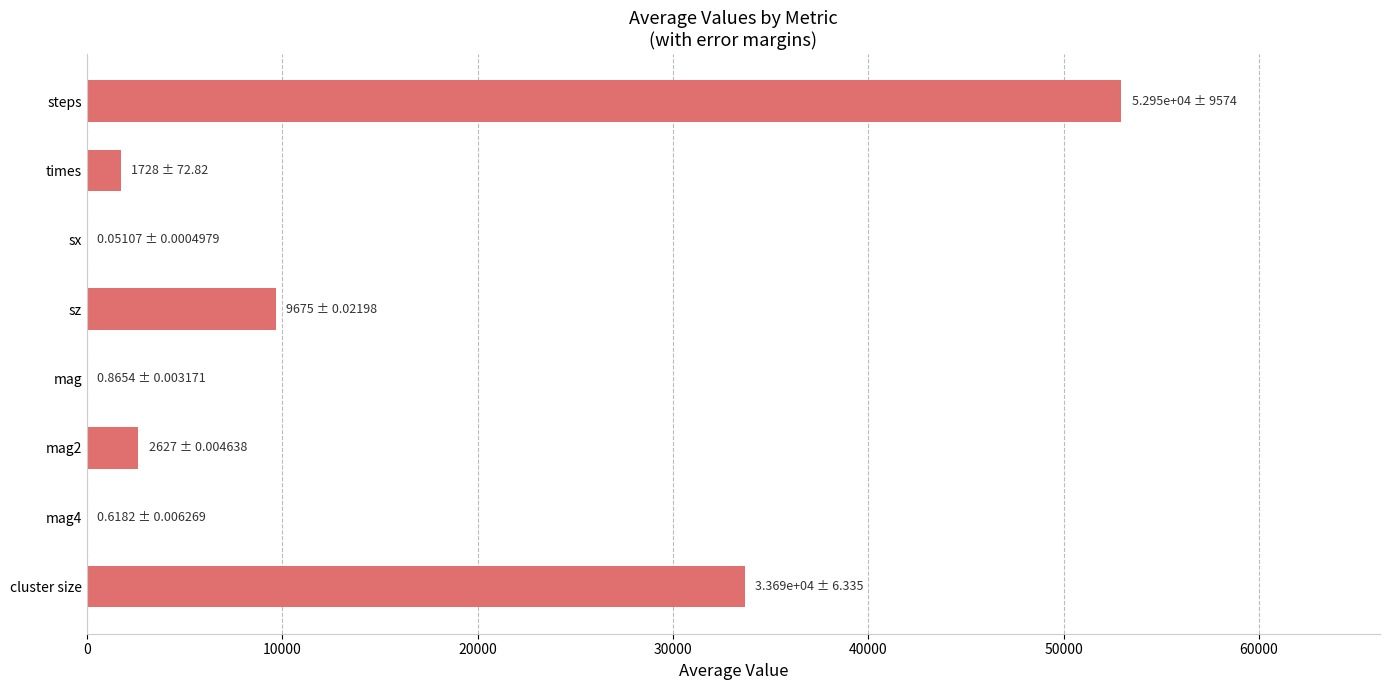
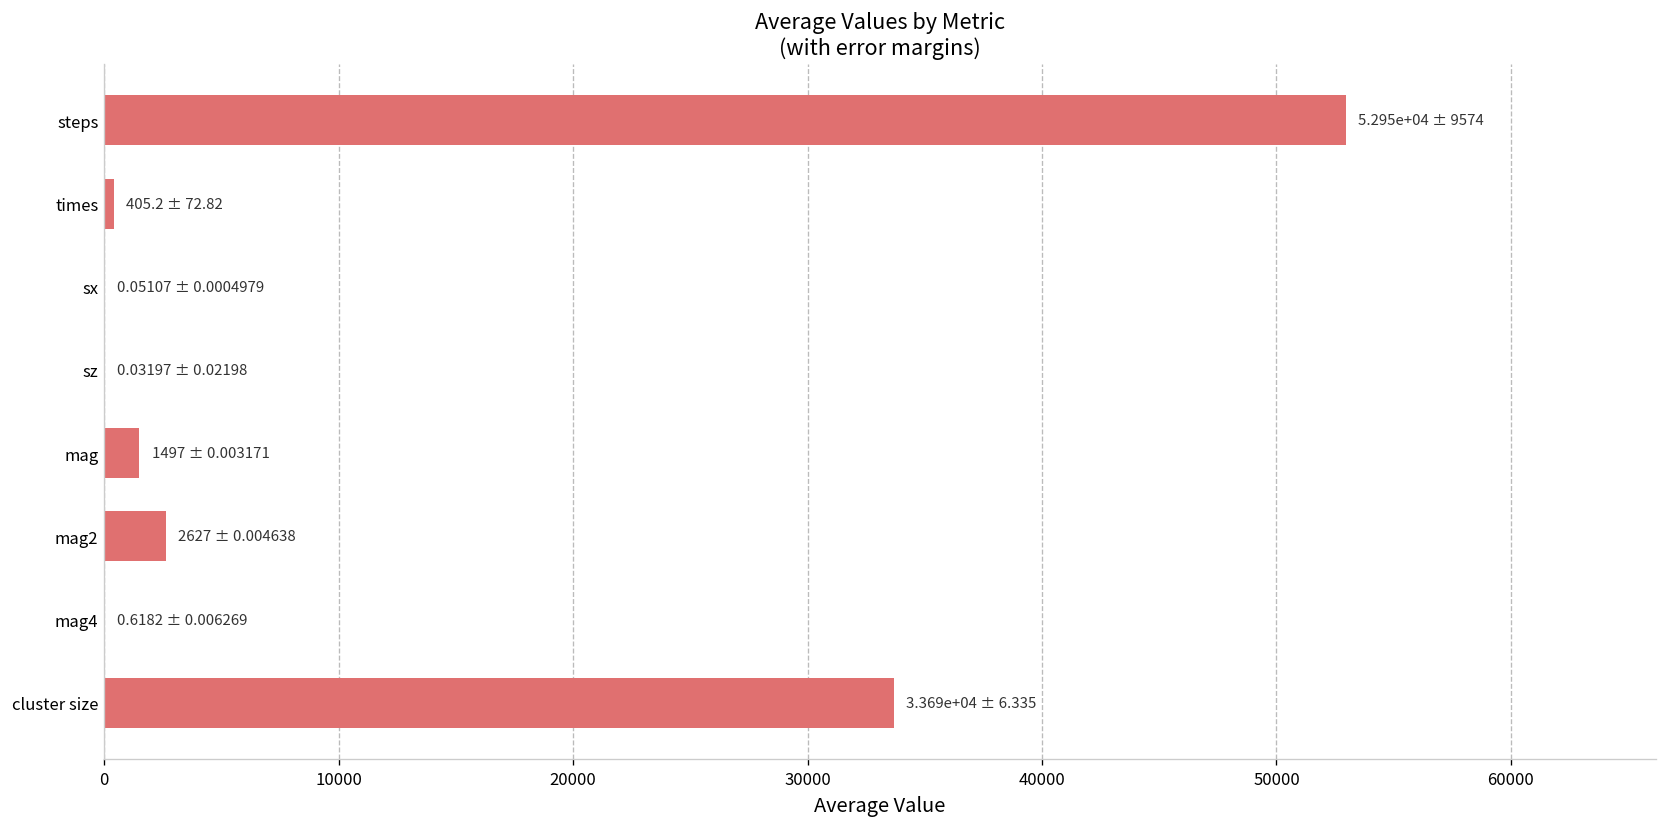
  {
    "steps": "5.295e+04",
-   "times": "1728",
+   "times": "405.2",
    "sx": "0.05107",
-   "sz": "9675",
-   "mag": "0.8654",
+   "sz": "0.03197",
+   "mag": "1497",
    "mag2": "2627",
    "mag4": "0.6182"
  }
